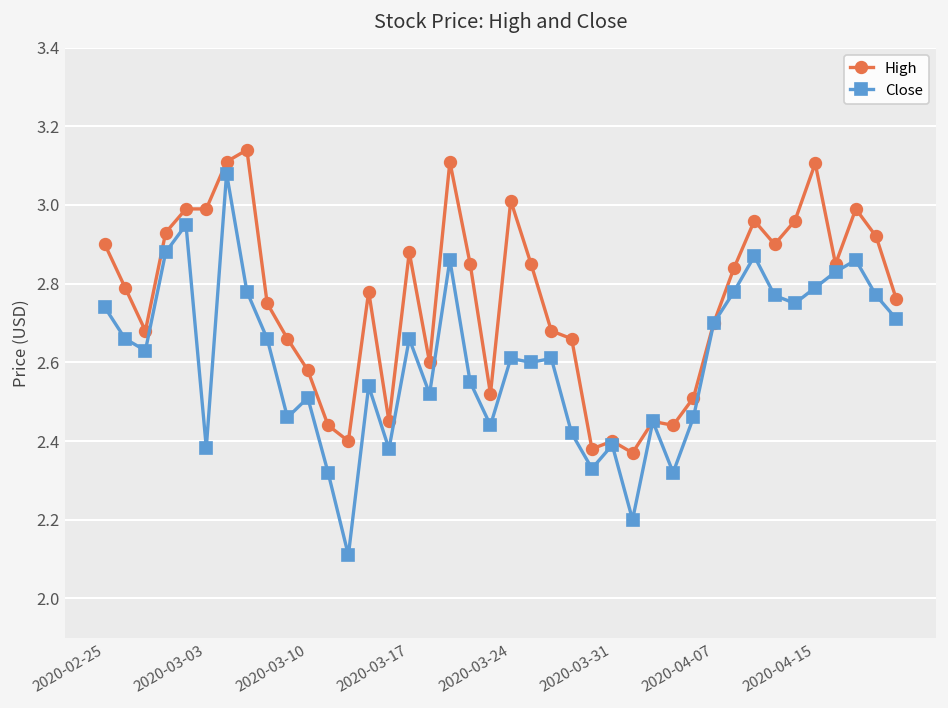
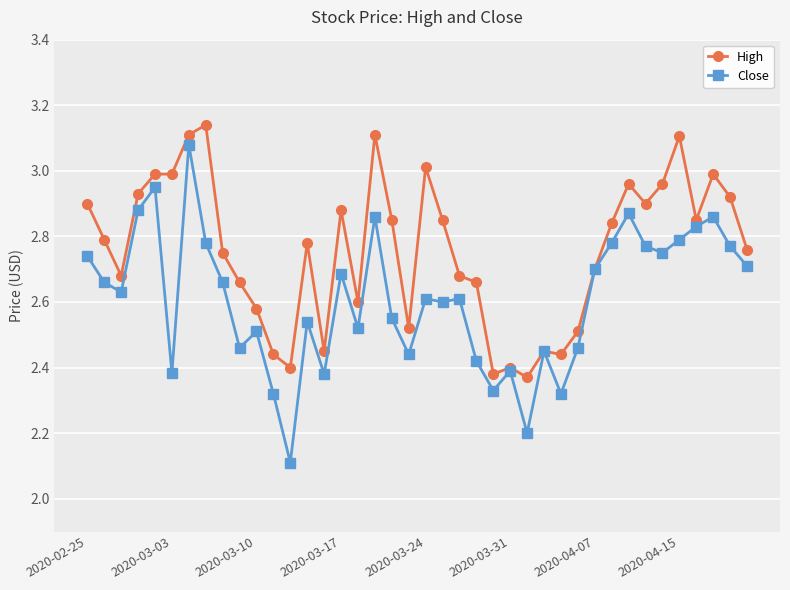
  {
    "High": {
      "2020-02-25": 2.90,
      "2020-03-03": 2.99,
      "2020-03-10": 2.58,
      "2020-03-17": 2.88,
      "2020-03-24": 3.01,
      "2020-03-31": 2.40,
      "2020-04-15": 3.11
    },
    "Close": {
      "2020-02-25": 2.74,
      "2020-03-03": 2.38,
      "2020-03-10": 2.51,
-     "2020-03-17": 2.66,
+     "2020-03-17": 2.69,
      "2020-03-24": 2.61,
      "2020-03-31": 2.39,
      "2020-04-15": 2.79
    }
  }
